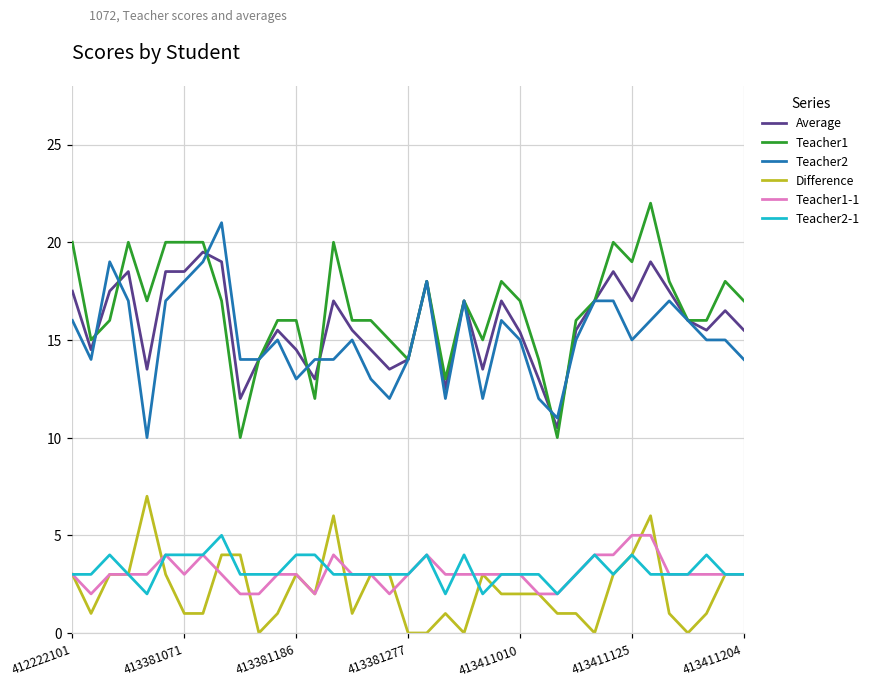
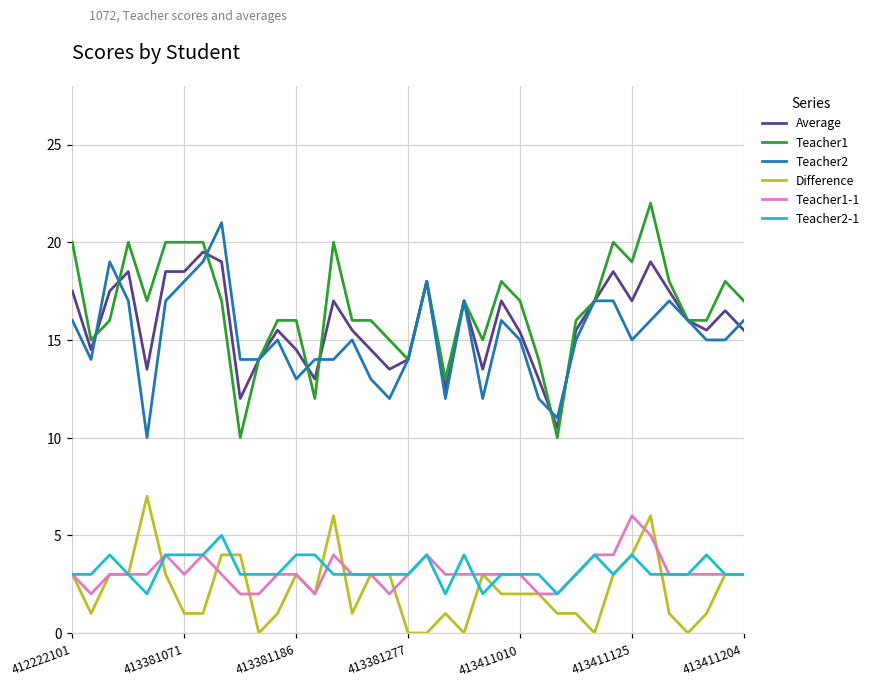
  {
    "Average": {
      "412222101": 17.5,
      "413381071": 18.5,
      "413381186": 14.5,
      "413411010": 15.4,
      "413411125": 17,
      "413411204": 15.5
    },
    "Teacher1": {
      "412222101": 20,
      "413381071": 20,
      "413381186": 16,
      "413411010": 17,
      "413411125": 19,
      "413411204": 17
    },
    "Teacher2": {
      "412222101": 16,
      "413381071": 18,
      "413381186": 13,
      "413411010": 15,
      "413411125": 15,
-     "413411204": 14
+     "413411204": 16
    },
    "Difference": {
      "413381071": 1,
      "413381277": 0,
      "413411010": 2
    },
    "Teacher1-1": {
      "413381071": 3,
-     "413411125": 5
+     "413411125": 6
    },
    "Teacher2-1": {
      "413381071": 4,
      "413381186": 4
    }
  }
